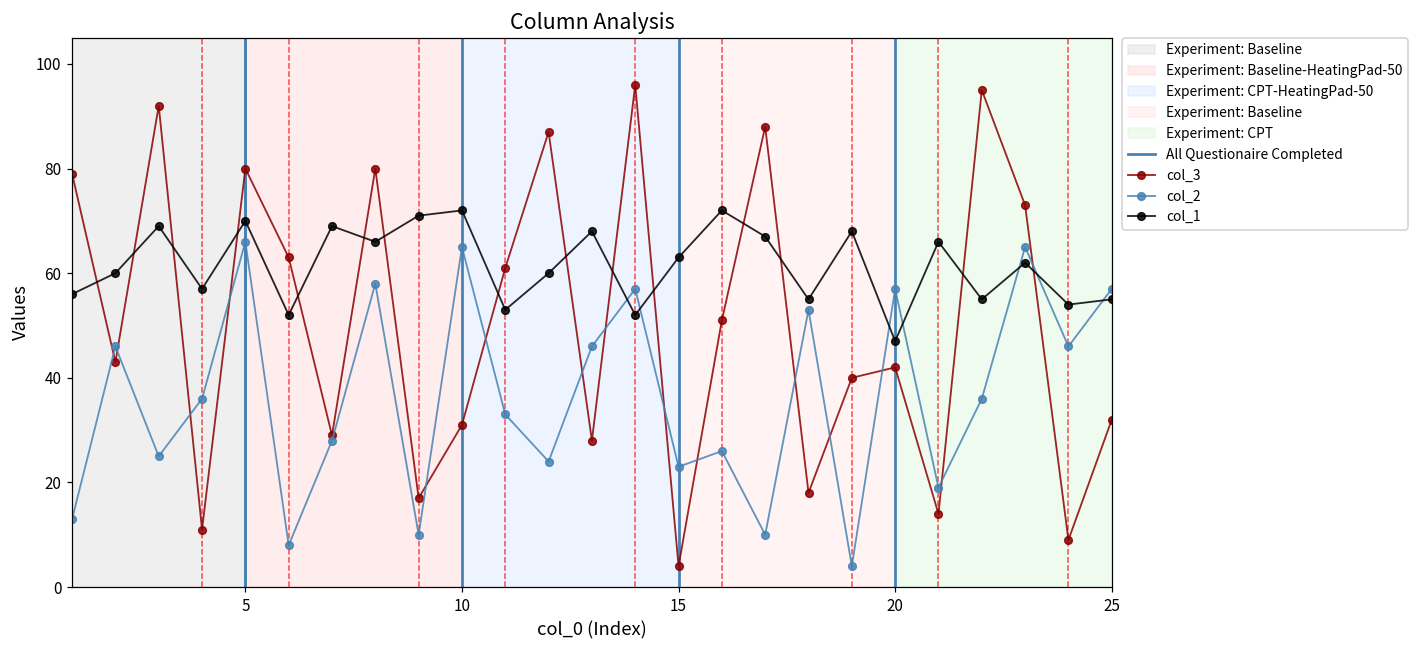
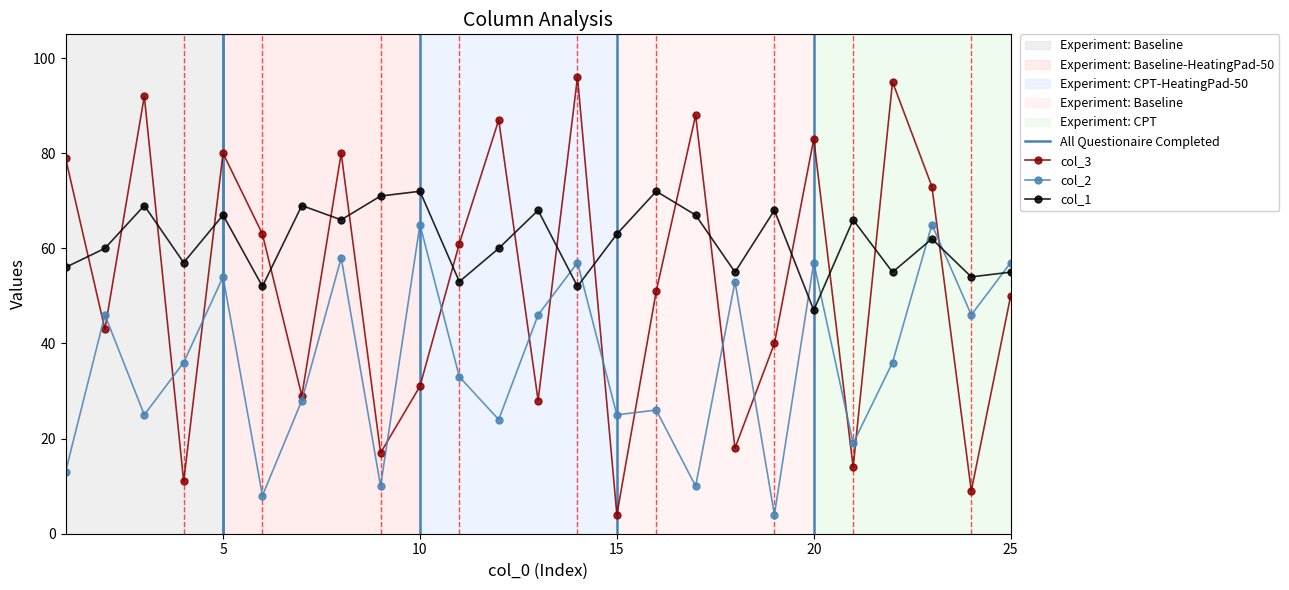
  {
    "col_3": {
      "5": 80,
      "10": 31,
      "15": 4,
-     "20": 42,
-     "25": 32
+     "20": 83,
+     "25": 50
    },
    "col_2": {
-     "5": 66,
+     "5": 54,
      "10": 65,
-     "15": 23,
+     "15": 25,
      "20": 57,
      "25": 57
    },
    "col_1": {
-     "5": 70,
+     "5": 67,
      "10": 72,
      "15": 63,
      "20": 47,
      "25": 55
    }
  }
